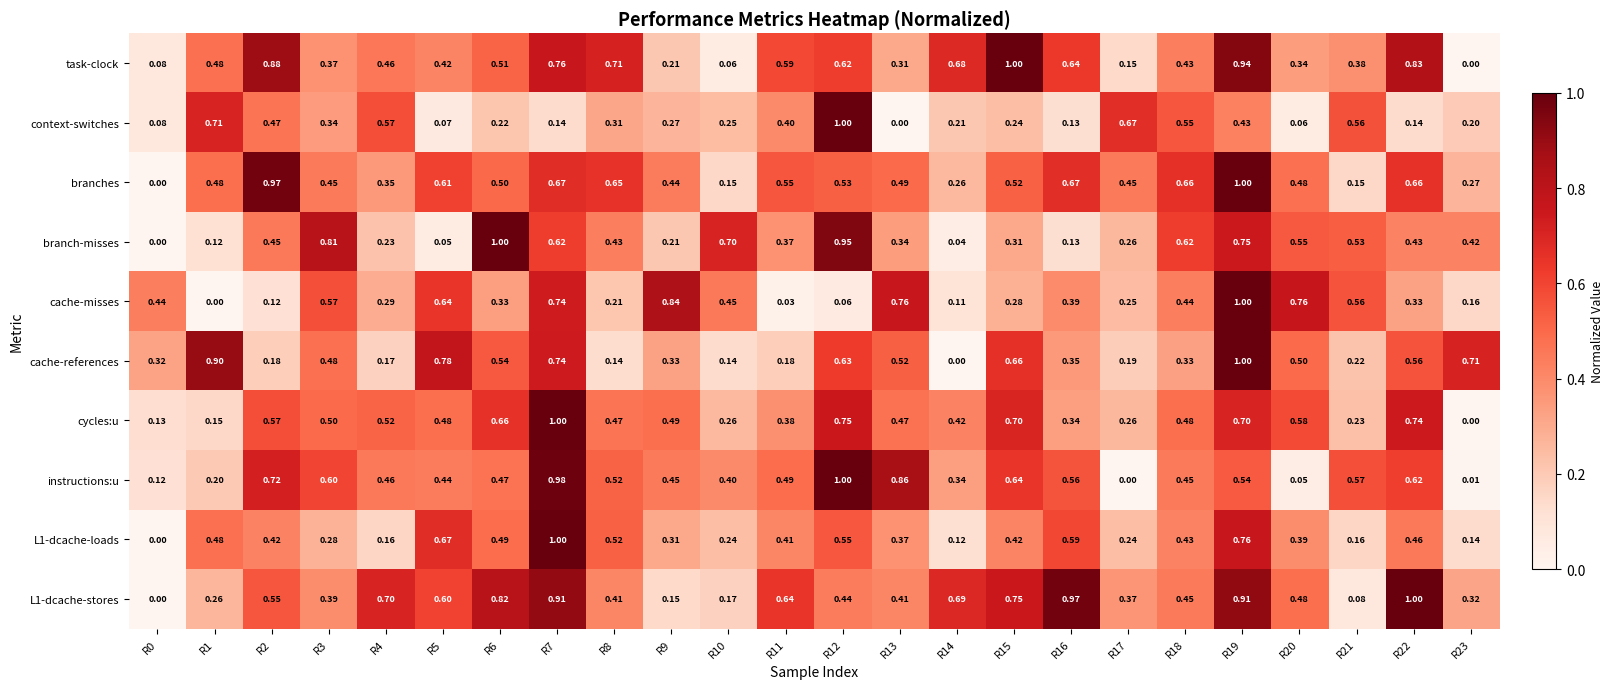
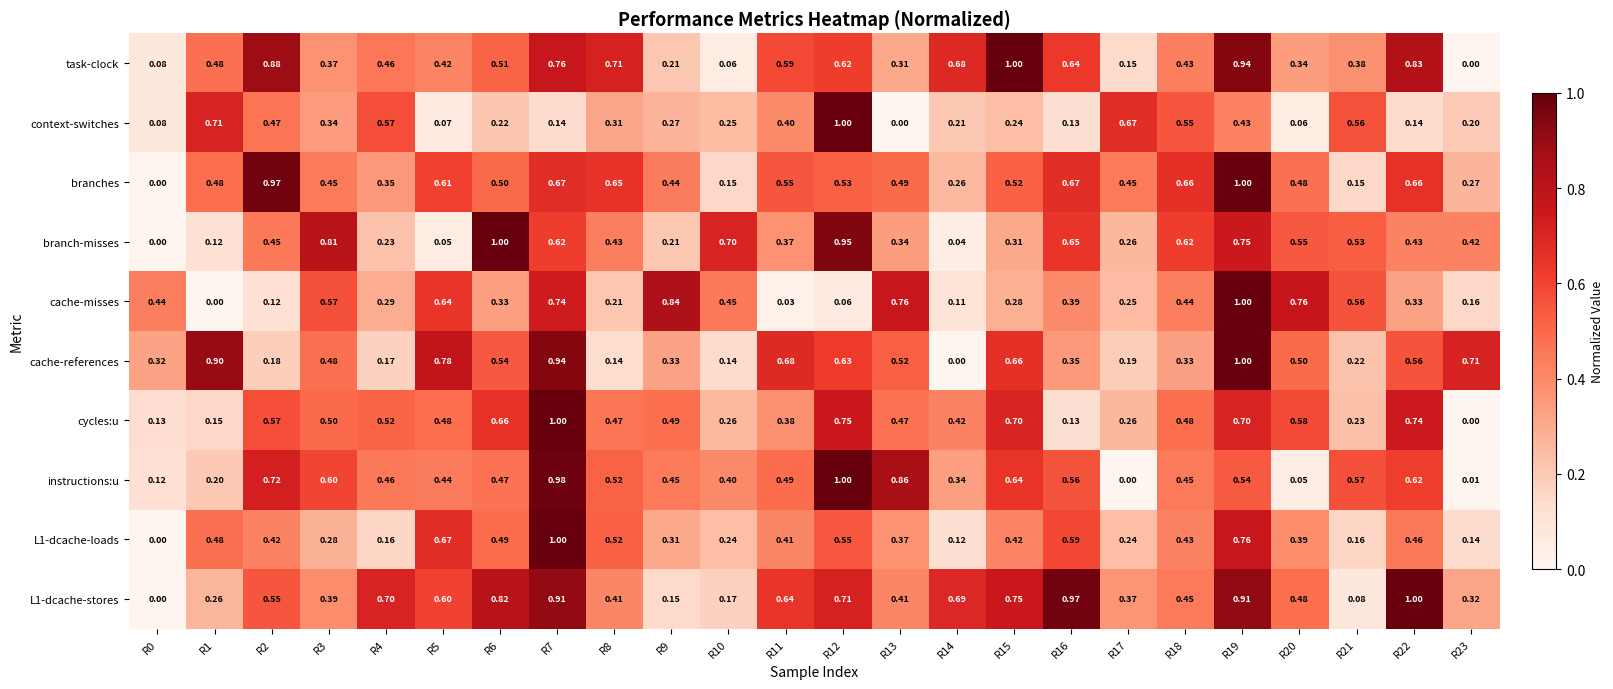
  {
    "branch-misses": {
      "R0": 0.00,
      "R1": 0.12,
      "R2": 0.45,
      "R3": 0.81,
      "R4": 0.23,
      "R5": 0.05,
      "R6": 1.00,
      "R7": 0.62,
      "R8": 0.43,
      "R9": 0.21,
      "R10": 0.70,
      "R11": 0.37,
      "R12": 0.95,
      "R13": 0.34,
      "R14": 0.04,
      "R15": 0.31,
-     "R16": 0.13,
+     "R16": 0.65,
      "R17": 0.26,
      "R18": 0.62,
      "R19": 0.75,
      "R20": 0.55,
      "R21": 0.53,
      "R22": 0.43,
      "R23": 0.42
    },
    "cache-references": {
      "R0": 0.32,
      "R1": 0.90,
      "R2": 0.18,
      "R3": 0.48,
      "R4": 0.17,
      "R5": 0.78,
      "R6": 0.54,
-     "R7": 0.74,
+     "R7": 0.94,
      "R8": 0.14,
      "R9": 0.33,
      "R10": 0.14,
-     "R11": 0.18,
+     "R11": 0.68,
      "R12": 0.63,
      "R13": 0.52,
      "R14": 0.00,
      "R15": 0.66,
      "R16": 0.35,
      "R17": 0.19,
      "R18": 0.33,
      "R19": 1.00,
      "R20": 0.50,
      "R21": 0.22,
      "R22": 0.56,
      "R23": 0.71
    },
    "cycles:u": {
      "R0": 0.13,
      "R1": 0.15,
      "R2": 0.57,
      "R3": 0.50,
      "R4": 0.52,
      "R5": 0.48,
      "R6": 0.66,
      "R7": 1.00,
      "R8": 0.47,
      "R9": 0.49,
      "R10": 0.26,
      "R11": 0.38,
      "R12": 0.75,
      "R13": 0.47,
      "R14": 0.42,
      "R15": 0.70,
-     "R16": 0.34,
+     "R16": 0.13,
      "R17": 0.26,
      "R18": 0.48,
      "R19": 0.70,
      "R20": 0.58,
      "R21": 0.23,
      "R22": 0.74,
      "R23": 0.00
    },
    "L1-dcache-stores": {
      "R0": 0.00,
      "R1": 0.26,
      "R2": 0.55,
      "R3": 0.39,
      "R4": 0.70,
      "R5": 0.60,
      "R6": 0.82,
      "R7": 0.91,
      "R8": 0.41,
      "R9": 0.15,
      "R10": 0.17,
      "R11": 0.64,
-     "R12": 0.44,
+     "R12": 0.71,
      "R13": 0.41,
      "R14": 0.69,
      "R15": 0.75,
      "R16": 0.97,
      "R17": 0.37,
      "R18": 0.45,
      "R19": 0.91,
      "R20": 0.48,
      "R21": 0.08,
      "R22": 1.00,
      "R23": 0.32
    }
  }
